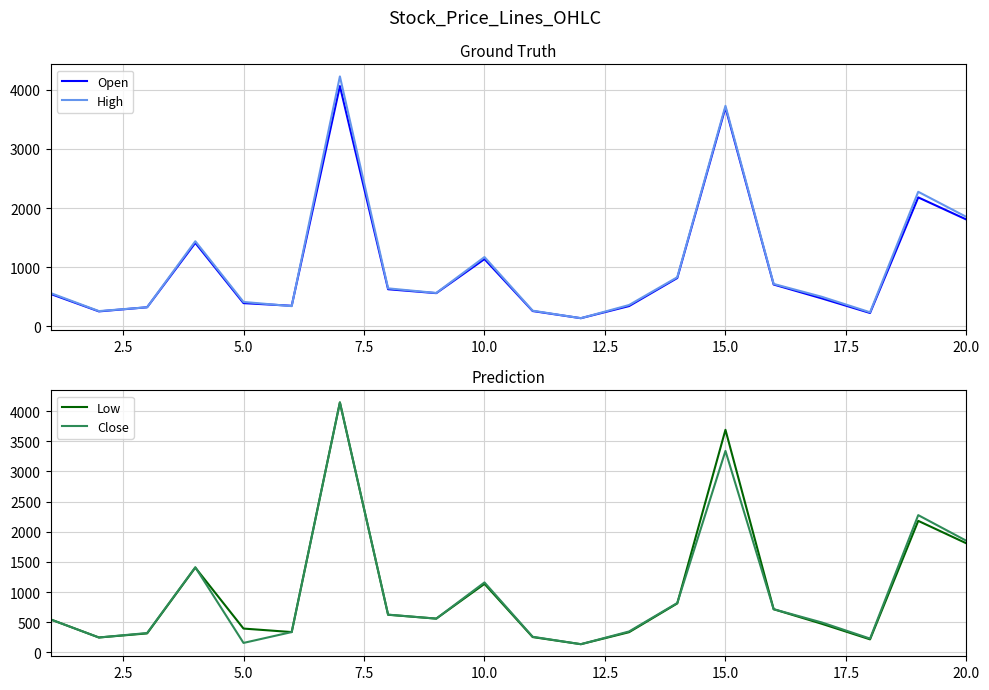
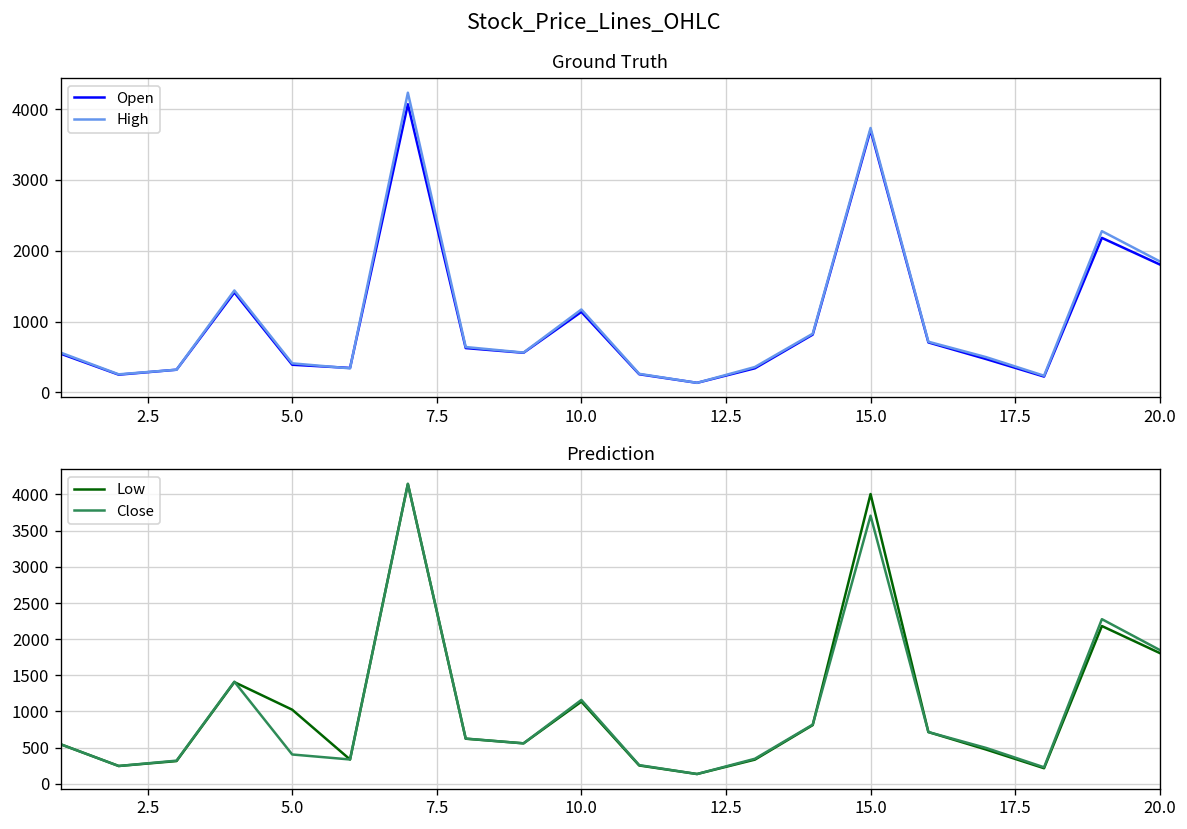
  {
    "Ground Truth": {
      "Open": {
        "20.0": 1800
      },
      "High": {
        "20.0": 1800
      }
    },
    "Prediction": {
      "Low": {
-       "5.0": 400,
-       "15.0": 3700,
+       "5.0": 1000,
+       "15.0": 4000,
        "20.0": 1800
      },
      "Close": {
-       "5.0": 200,
-       "15.0": 3300,
+       "5.0": 400,
+       "15.0": 3700,
        "20.0": 1800
      }
    }
  }
